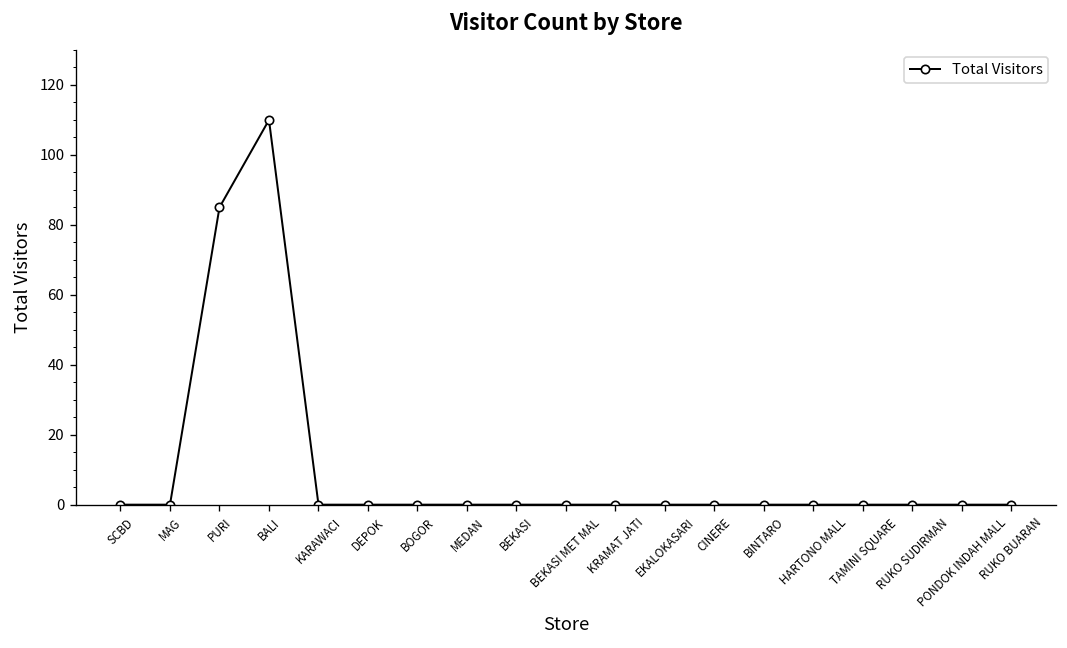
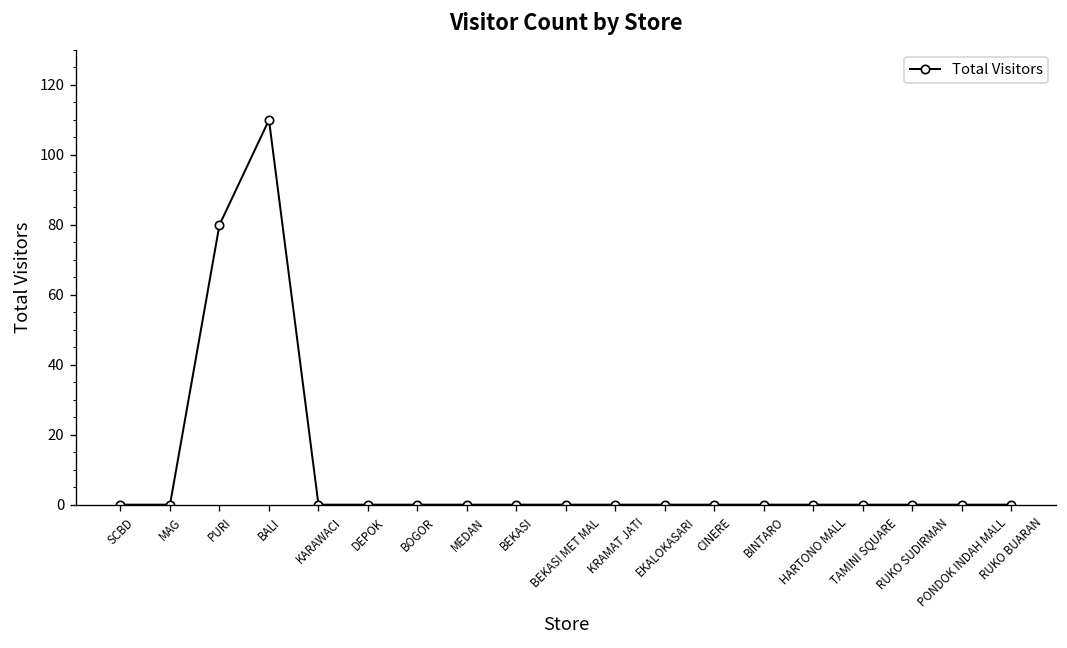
  {
    "SCBD": 0,
    "MAG": 0,
-   "PURI": 85,
+   "PURI": 80,
    "BALI": 110,
    "KARAWACI": 0,
    "DEPOK": 0,
    "BOGOR": 0,
    "MEDAN": 0,
    "BEKASI": 0,
    "BEKASI MET MAL": 0,
    "KRAMAT JATI": 0,
    "EKALOKASARI": 0,
    "CINERE": 0,
    "BINTARO": 0,
    "HARTONO MALL": 0,
    "TAMINI SQUARE": 0,
    "RUKO SUDIRMAN": 0,
    "PONDOK INDAH MALL": 0,
    "RUKO BUARAN": 0
  }
